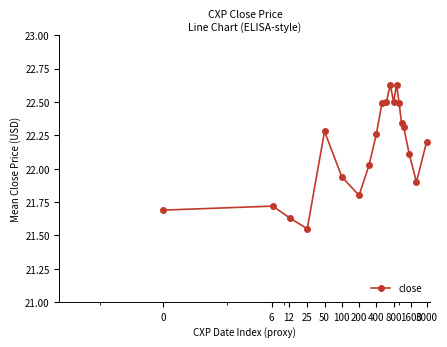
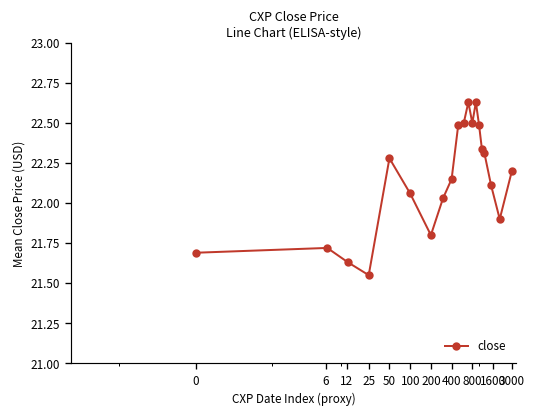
  {
    "0": 21.69,
    "25": 21.55,
    "50": 22.28,
-   "100": 21.94,
+   "100": 22.06,
    "200": 21.80,
-   "400": 22.26,
+   "400": 22.15,
    "800": 22.50
  }
